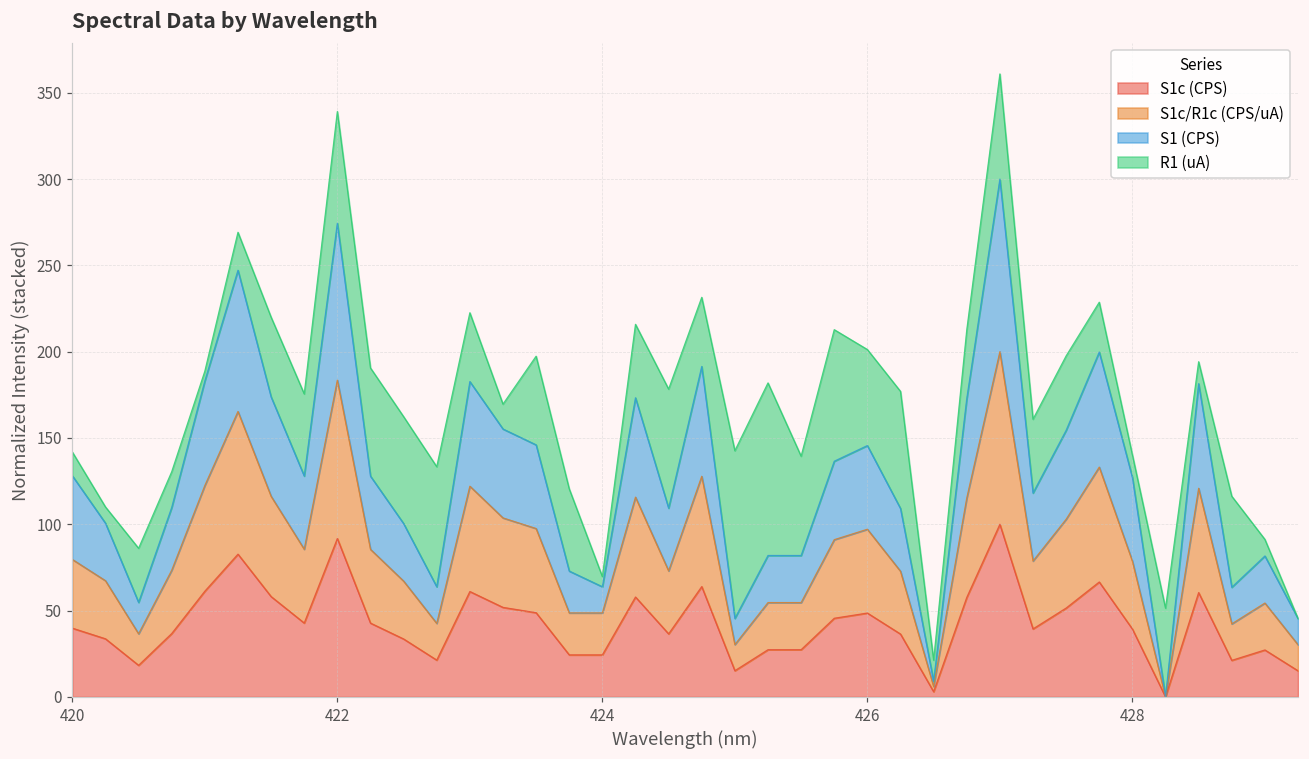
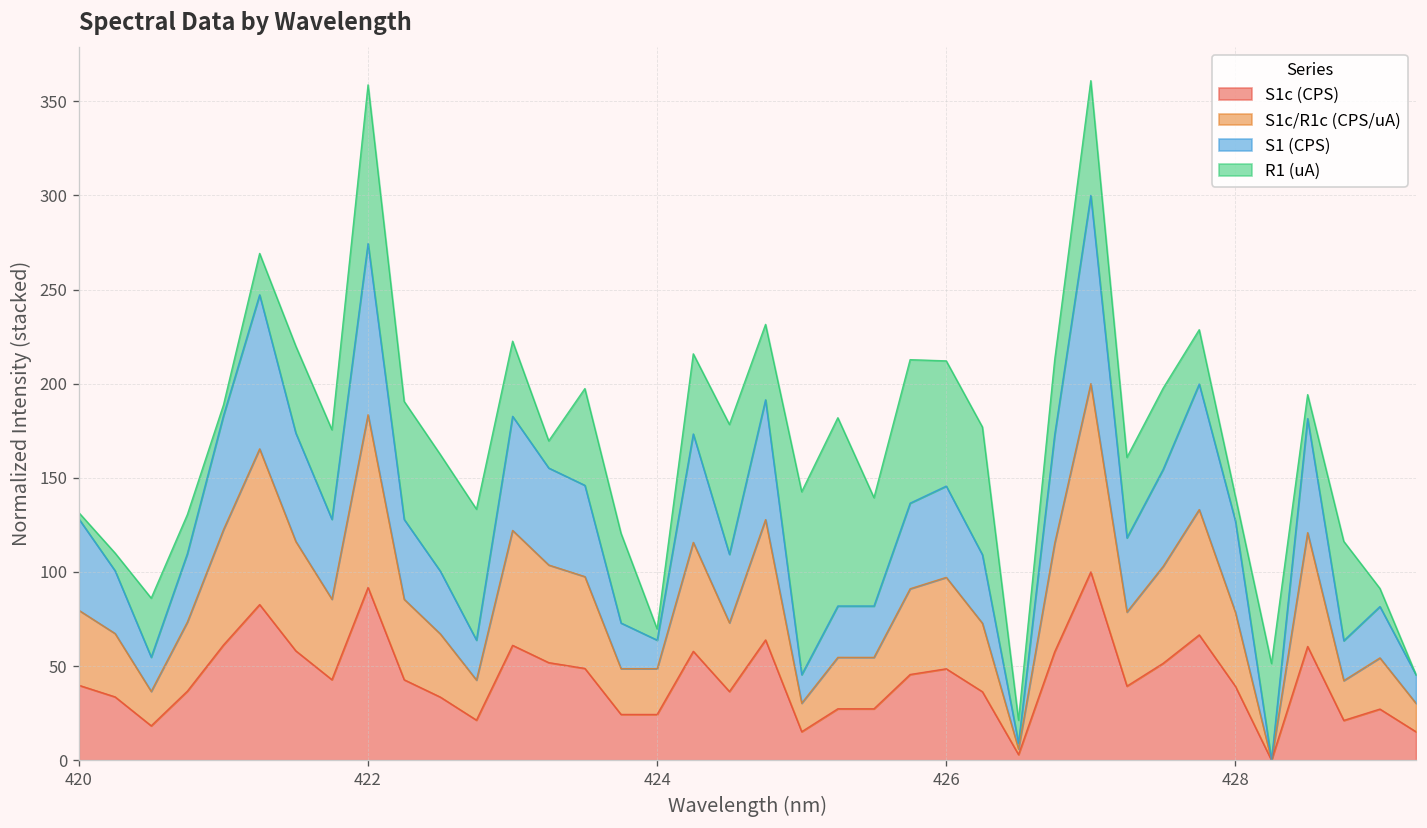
  {
    "S1 (CPS)": {
      "420": 48,
      "422": 91,
      "424": 15,
      "426": 48,
      "428": 48
    },
    "R1 (uA)": {
-     "420": 14,
-     "422": 65,
+     "420": 3,
+     "422": 84,
      "424": 6,
-     "426": 56,
+     "426": 67,
      "428": 13
    }
  }
